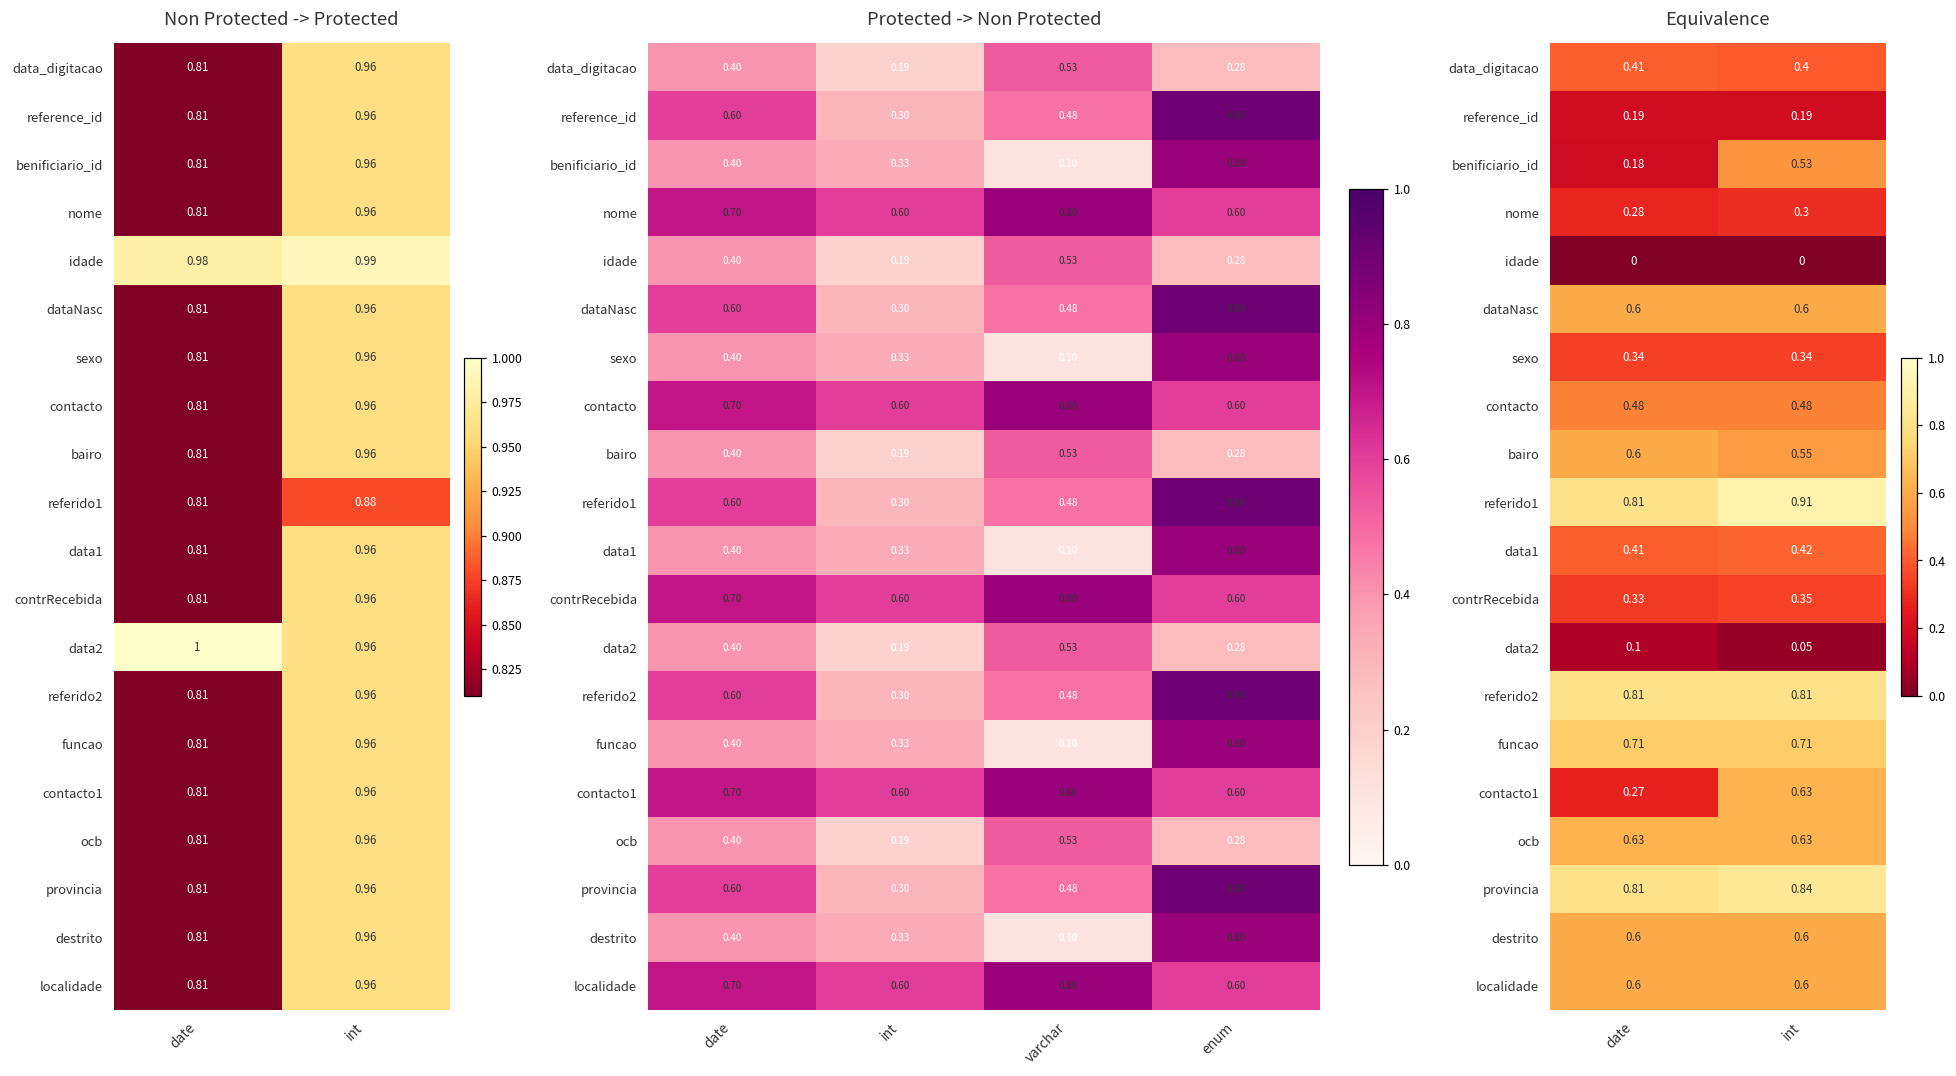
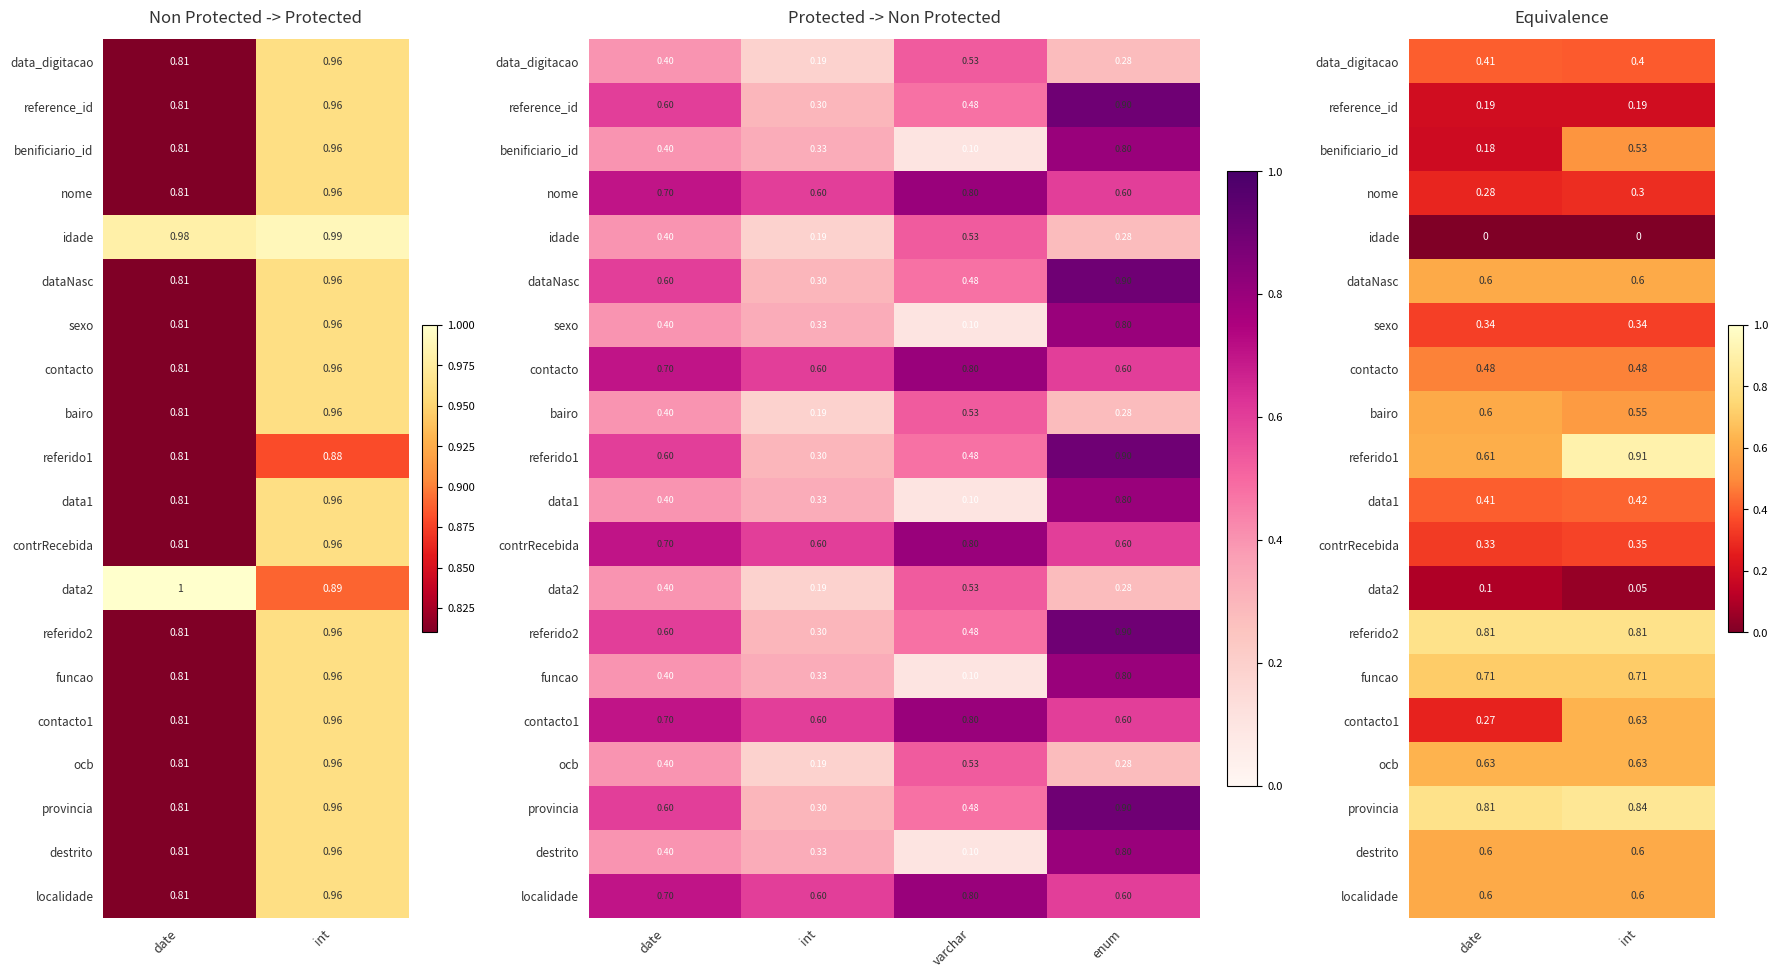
  {
    "Non Protected -> Protected": {
      "data_digitacao": {
        "date": 0.81,
        "int": 0.96
      },
      "reference_id": {
        "date": 0.81,
        "int": 0.96
      },
      "benificiario_id": {
        "date": 0.81,
        "int": 0.96
      },
      "nome": {
        "date": 0.81,
        "int": 0.96
      },
      "idade": {
        "date": 0.98,
        "int": 0.99
      },
      "dataNasc": {
        "date": 0.81,
        "int": 0.96
      },
      "sexo": {
        "date": 0.81,
        "int": 0.96
      },
      "contacto": {
        "date": 0.81,
        "int": 0.96
      },
      "bairo": {
        "date": 0.81,
        "int": 0.96
      },
      "referido1": {
        "date": 0.81,
        "int": 0.88
      },
      "data1": {
        "date": 0.81,
        "int": 0.96
      },
      "contrRecebida": {
        "date": 0.81,
        "int": 0.96
      },
      "data2": {
        "date": 1,
-       "int": 0.96
+       "int": 0.89
      },
      "referido2": {
        "date": 0.81,
        "int": 0.96
      },
      "funcao": {
        "date": 0.81,
        "int": 0.96
      },
      "contacto1": {
        "date": 0.81,
        "int": 0.96
      },
      "ocb": {
        "date": 0.81,
        "int": 0.96
      },
      "provincia": {
        "date": 0.81,
        "int": 0.96
      },
      "destrito": {
        "date": 0.81,
        "int": 0.96
      },
      "localidade": {
        "date": 0.81,
        "int": 0.96
      }
    },
    "Protected -> Non Protected": {
      "data_digitacao": {
        "date": 0.40,
        "int": 0.19,
        "varchar": 0.53,
        "enum": 0.28
      },
      "reference_id": {
        "date": 0.60,
        "int": 0.30,
        "varchar": 0.48,
        "enum": 0.90
      },
      "benificiario_id": {
        "date": 0.40,
        "int": 0.33,
        "enum": 0.80
      },
      "nome": {
        "date": 0.70,
        "int": 0.60,
        "varchar": 0.80,
        "enum": 0.60
      },
      "idade": {
        "date": 0.40,
        "int": 0.19,
        "varchar": 0.53,
        "enum": 0.28
      },
      "dataNasc": {
        "date": 0.60,
        "int": 0.30,
        "varchar": 0.48,
        "enum": 0.90
      },
      "sexo": {
        "date": 0.40,
        "int": 0.33,
        "enum": 0.80
      },
      "contacto": {
        "date": 0.70,
        "int": 0.60,
        "varchar": 0.80,
        "enum": 0.60
      },
      "bairo": {
        "date": 0.40,
        "int": 0.19,
        "varchar": 0.53,
        "enum": 0.28
      },
      "referido1": {
        "date": 0.60,
        "int": 0.30,
        "varchar": 0.48,
        "enum": 0.90
      },
      "data1": {
        "date": 0.40,
        "int": 0.33,
        "enum": 0.80
      },
      "contrRecebida": {
        "date": 0.70,
        "int": 0.60,
        "varchar": 0.80,
        "enum": 0.60
      },
      "data2": {
        "date": 0.40,
        "int": 0.19,
        "varchar": 0.53,
        "enum": 0.28
      },
      "referido2": {
        "date": 0.60,
        "int": 0.30,
        "varchar": 0.48,
        "enum": 0.90
      },
      "funcao": {
        "date": 0.40,
        "int": 0.33,
        "enum": 0.80
      },
      "contacto1": {
        "date": 0.70,
        "int": 0.60,
        "varchar": 0.80,
        "enum": 0.60
      },
      "ocb": {
        "date": 0.40,
        "int": 0.19,
        "varchar": 0.53,
        "enum": 0.28
      },
      "provincia": {
        "date": 0.60,
        "int": 0.30,
        "varchar": 0.48,
        "enum": 0.90
      },
      "destrito": {
        "date": 0.40,
        "int": 0.33,
        "enum": 0.80
      },
      "localidade": {
        "date": 0.70,
        "int": 0.60,
        "varchar": 0.80,
        "enum": 0.60
      }
    },
    "Equivalence": {
      "data_digitacao": {
        "date": 0.41,
        "int": 0.4
      },
      "reference_id": {
        "date": 0.19,
        "int": 0.19
      },
      "benificiario_id": {
        "date": 0.18,
        "int": 0.53
      },
      "nome": {
        "date": 0.28,
        "int": 0.3
      },
      "idade": {
        "date": 0,
        "int": 0
      },
      "dataNasc": {
        "date": 0.6,
        "int": 0.6
      },
      "sexo": {
        "date": 0.34,
        "int": 0.34
      },
      "contacto": {
        "date": 0.48,
        "int": 0.48
      },
      "bairo": {
        "date": 0.6,
        "int": 0.55
      },
      "referido1": {
-       "date": 0.81,
+       "date": 0.61,
        "int": 0.91
      },
      "data1": {
        "date": 0.41,
        "int": 0.42
      },
      "contrRecebida": {
        "date": 0.33,
        "int": 0.35
      },
      "data2": {
        "date": 0.1,
        "int": 0.05
      },
      "referido2": {
        "date": 0.81,
        "int": 0.81
      },
      "funcao": {
        "date": 0.71,
        "int": 0.71
      },
      "contacto1": {
        "date": 0.27,
        "int": 0.63
      },
      "ocb": {
        "date": 0.63,
        "int": 0.63
      },
      "provincia": {
        "date": 0.81,
        "int": 0.84
      },
      "destrito": {
        "date": 0.6,
        "int": 0.6
      },
      "localidade": {
        "date": 0.6,
        "int": 0.6
      }
    }
  }
